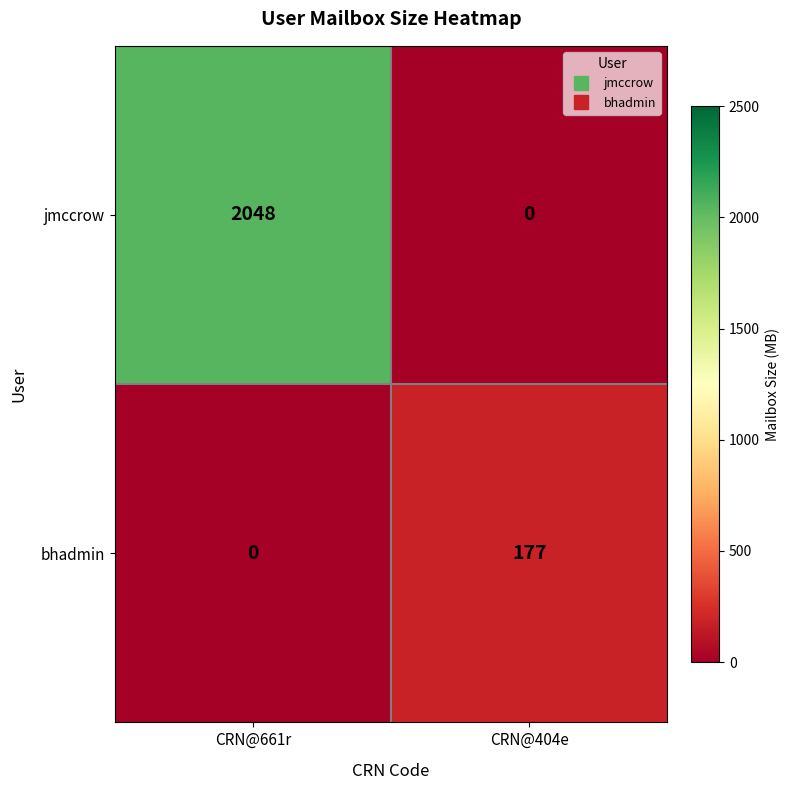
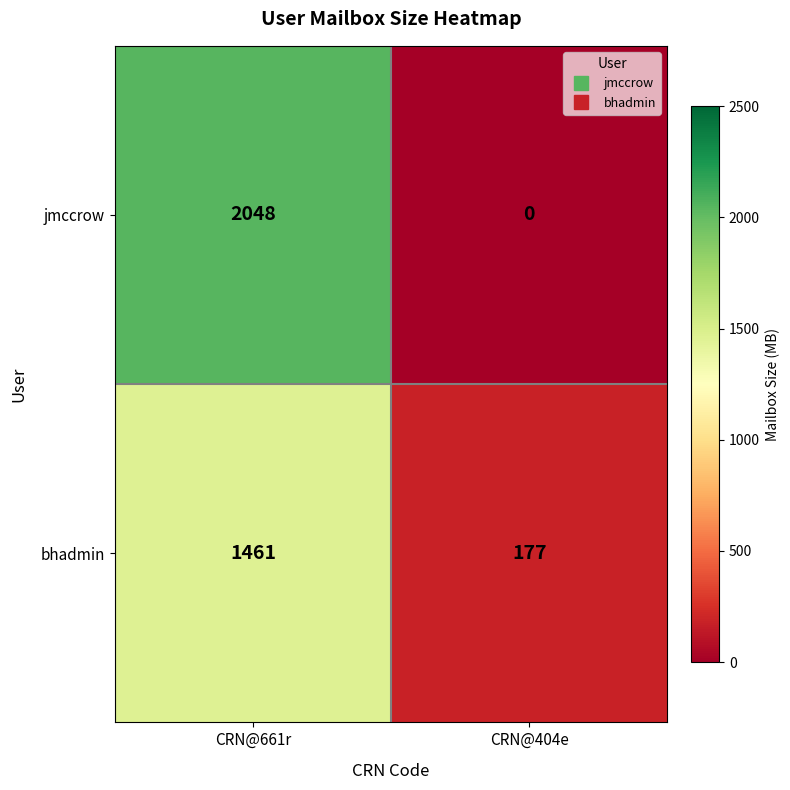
  {
    "jmccrow": {
      "CRN@661r": 2048,
      "CRN@404e": 0
    },
    "bhadmin": {
-     "CRN@661r": 0,
+     "CRN@661r": 1461,
      "CRN@404e": 177
    }
  }
